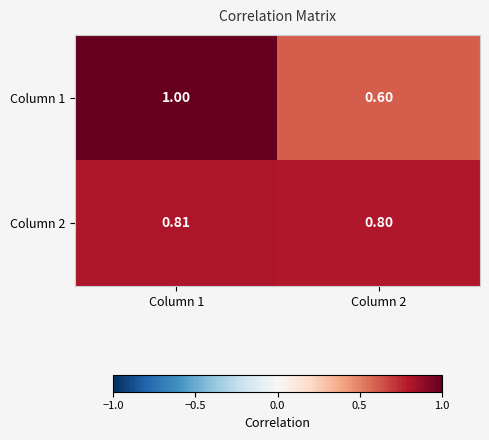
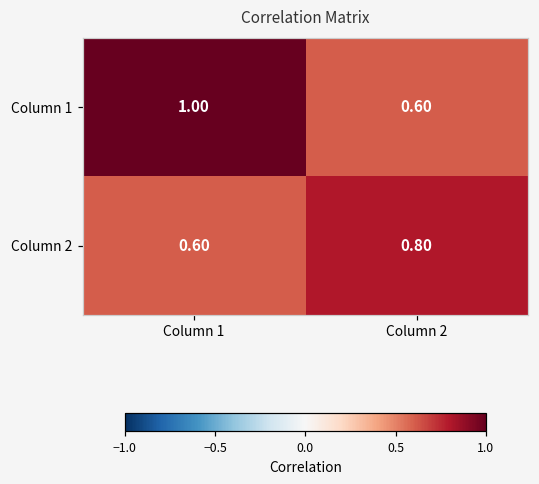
  {
    "Column 1": {
      "Column 1": 1.00,
      "Column 2": 0.60
    },
    "Column 2": {
-     "Column 1": 0.81,
+     "Column 1": 0.60,
      "Column 2": 0.80
    }
  }
